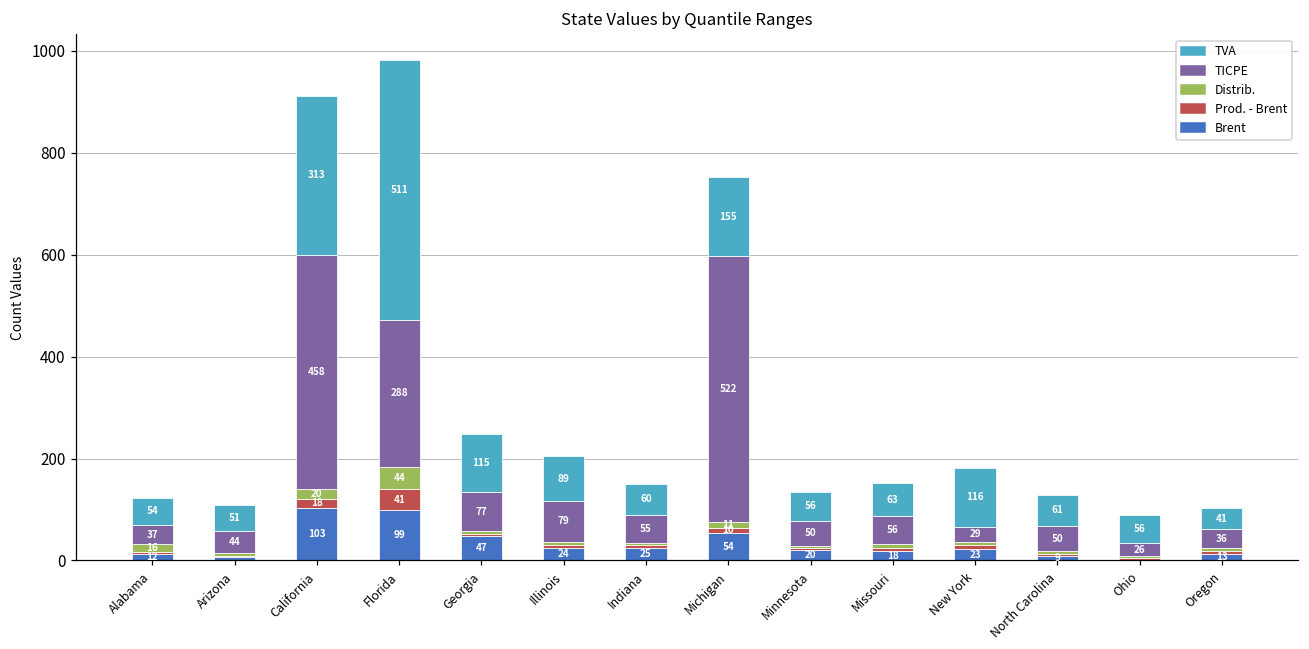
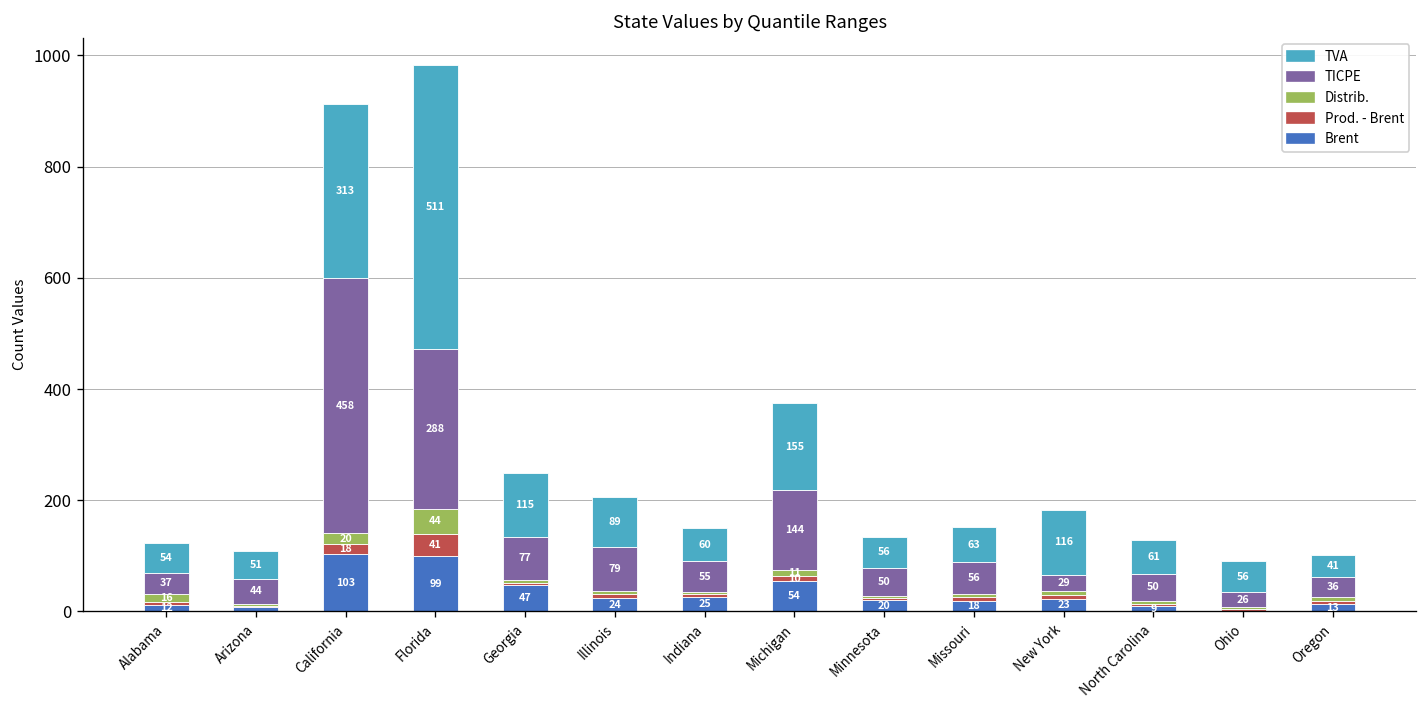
  {
    "Prod. - Brent": {
      "California": 18,
      "Florida": 41
    },
    "Distrib.": {
      "Alabama": 16,
      "California": 20,
      "Florida": 44
    },
    "TICPE": {
      "Alabama": 37,
      "Arizona": 44,
      "California": 458,
      "Florida": 288,
      "Georgia": 77,
      "Illinois": 79,
      "Indiana": 55,
-     "Michigan": 522,
+     "Michigan": 144,
      "Minnesota": 50,
      "Missouri": 56,
      "New York": 29,
      "North Carolina": 50,
      "Ohio": 26,
      "Oregon": 36
    }
  }
